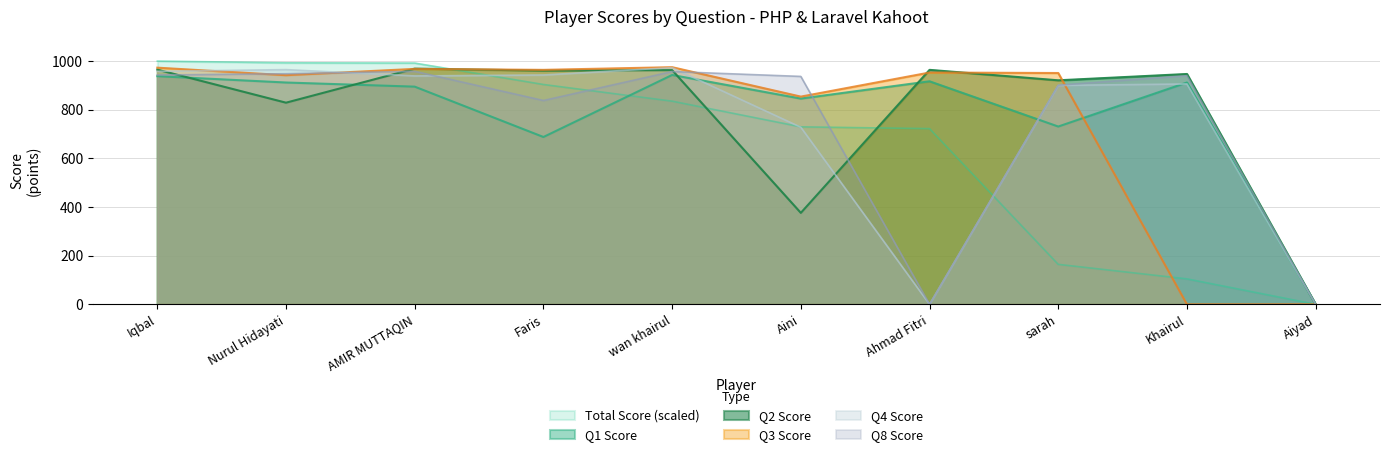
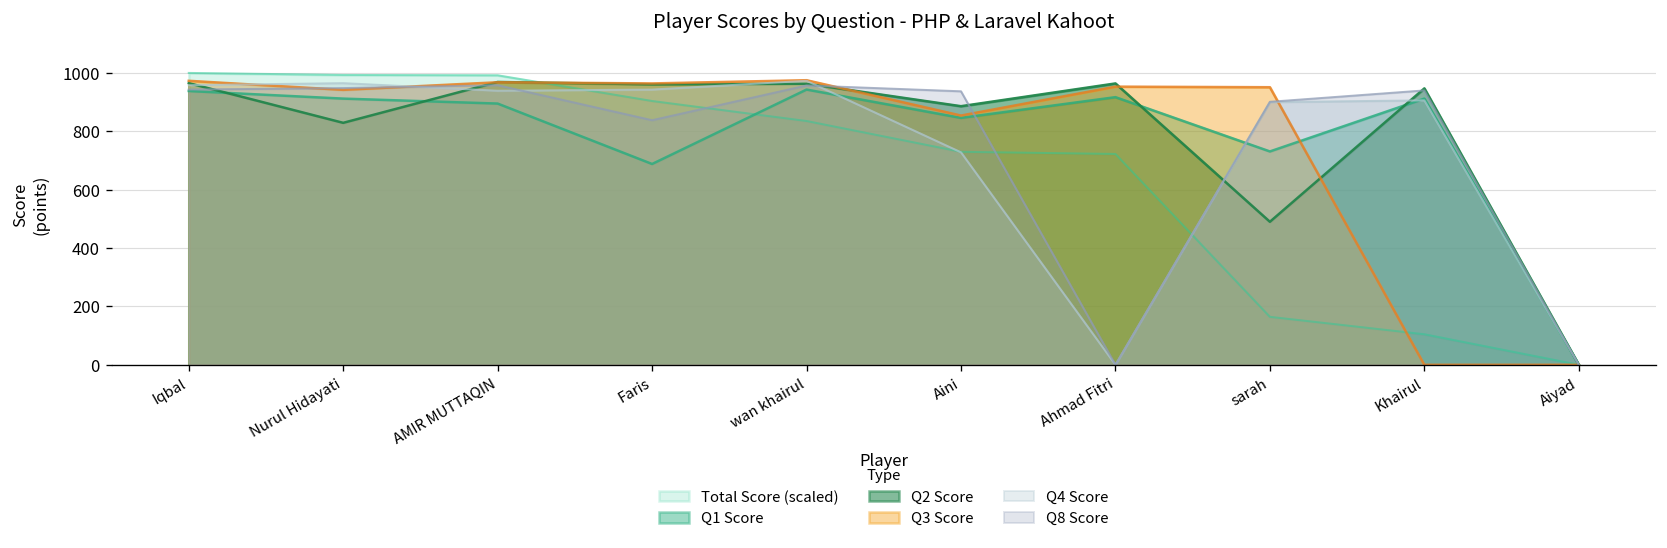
  {
    "Q2 Score": {
      "Nurul Hidayati": 830,
-     "Aini": 380,
+     "Aini": 890,
      "Ahmad Fitri": 960,
-     "sarah": 920
+     "sarah": 490
    },
    "Q3 Score": {
      "Ahmad Fitri": 950,
      "sarah": 950,
      "Khairul": 0
    }
  }
